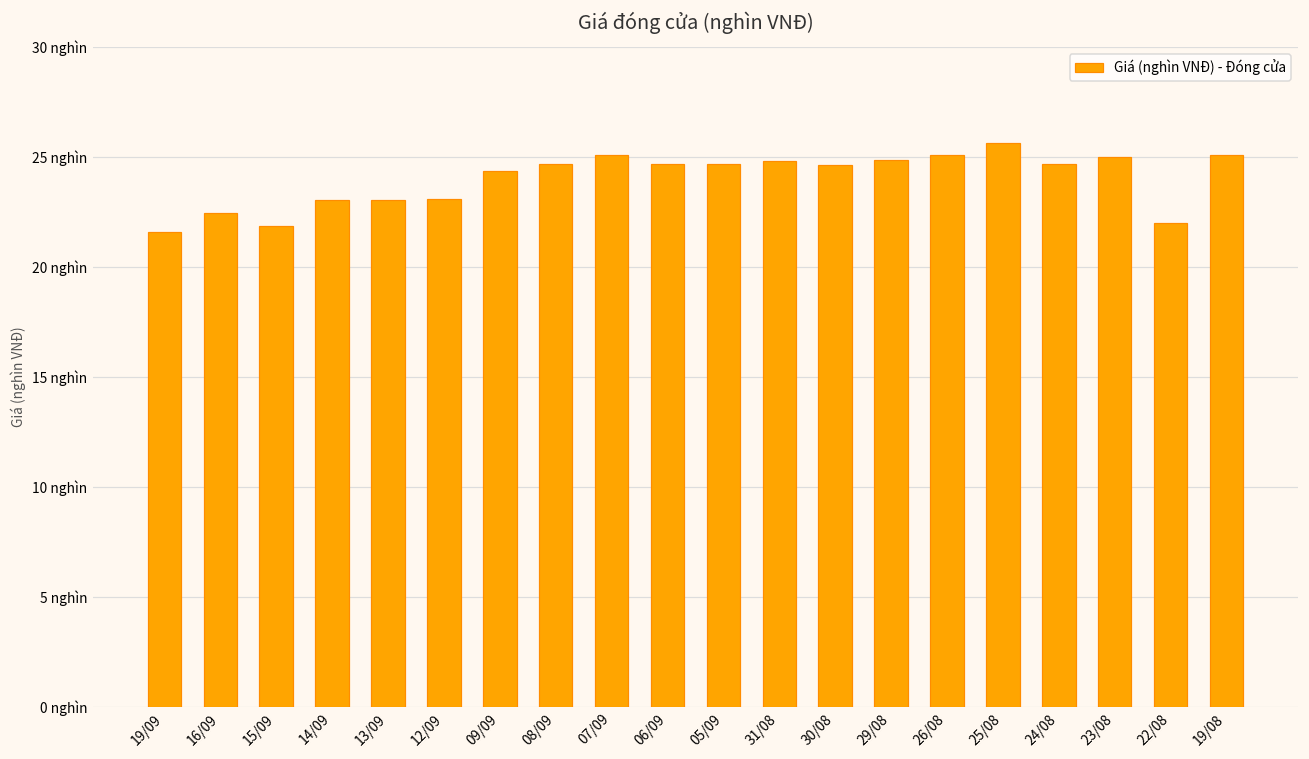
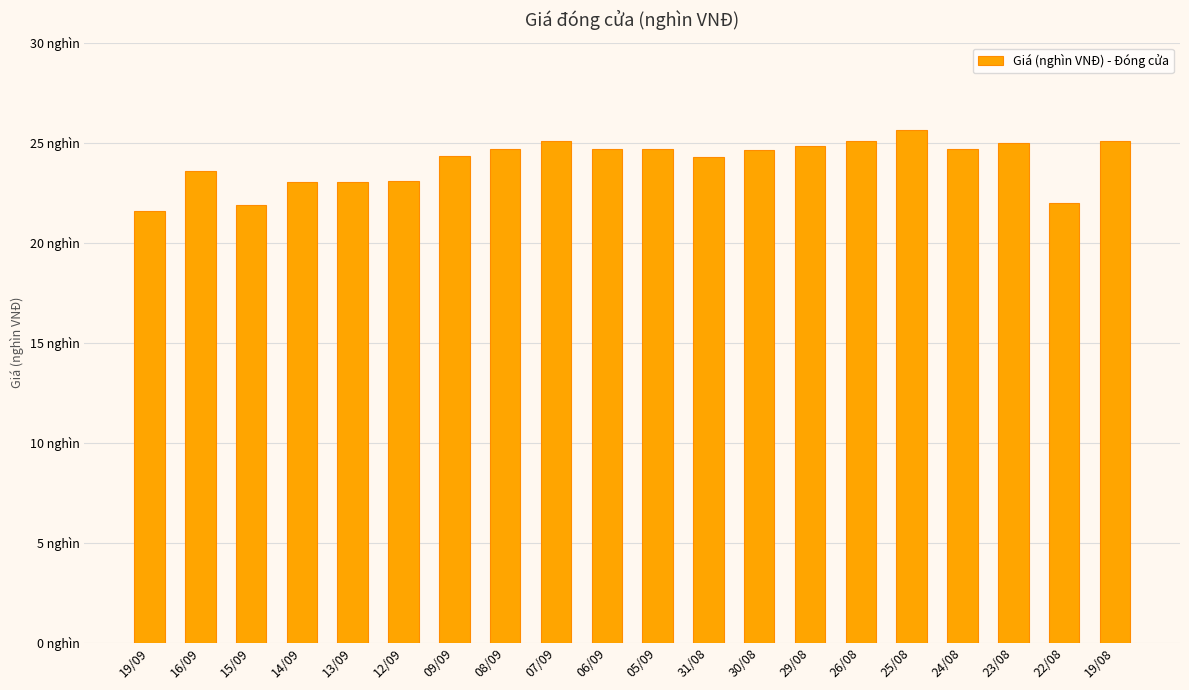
  {
    "19/09": "21.6 nghìn",
-   "16/09": "22.5 nghìn",
+   "16/09": "23.6 nghìn",
    "15/09": "21.9 nghìn",
    "14/09": "23.1 nghìn",
    "13/09": "23.1 nghìn",
    "12/09": "23.1 nghìn",
    "09/09": "24.4 nghìn",
    "08/09": "24.7 nghìn",
    "07/09": "25.1 nghìn",
    "06/09": "24.7 nghìn",
    "05/09": "24.7 nghìn",
-   "31/08": "24.8 nghìn",
+   "31/08": "24.3 nghìn",
    "30/08": "24.7 nghìn",
    "29/08": "24.9 nghìn",
    "26/08": "25.1 nghìn",
    "25/08": "25.7 nghìn",
    "24/08": "24.7 nghìn",
    "23/08": "25.0 nghìn",
    "22/08": "22.0 nghìn",
    "19/08": "25.1 nghìn"
  }
